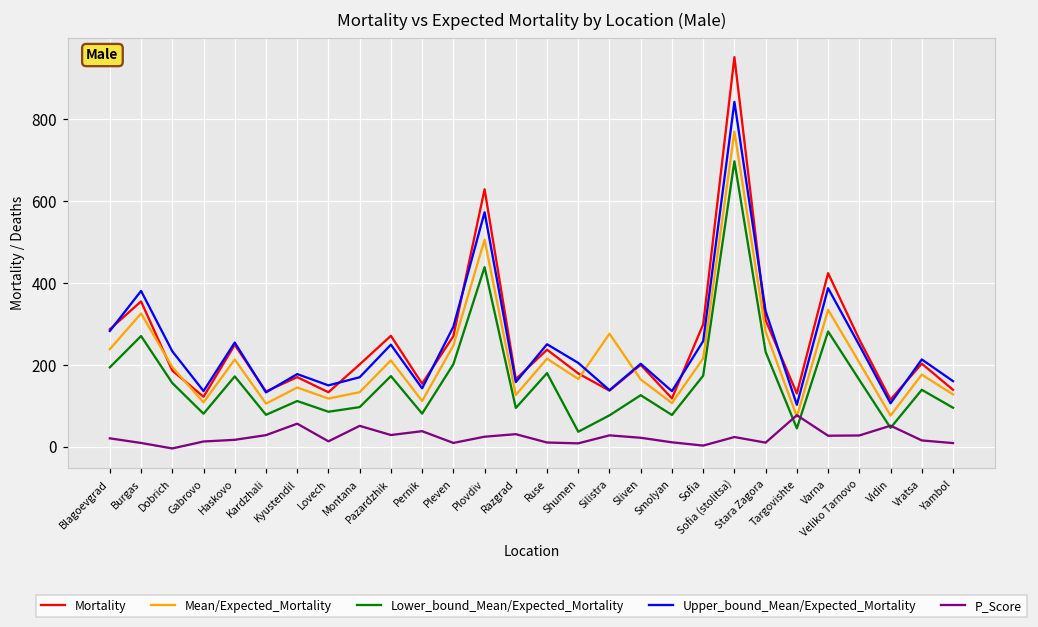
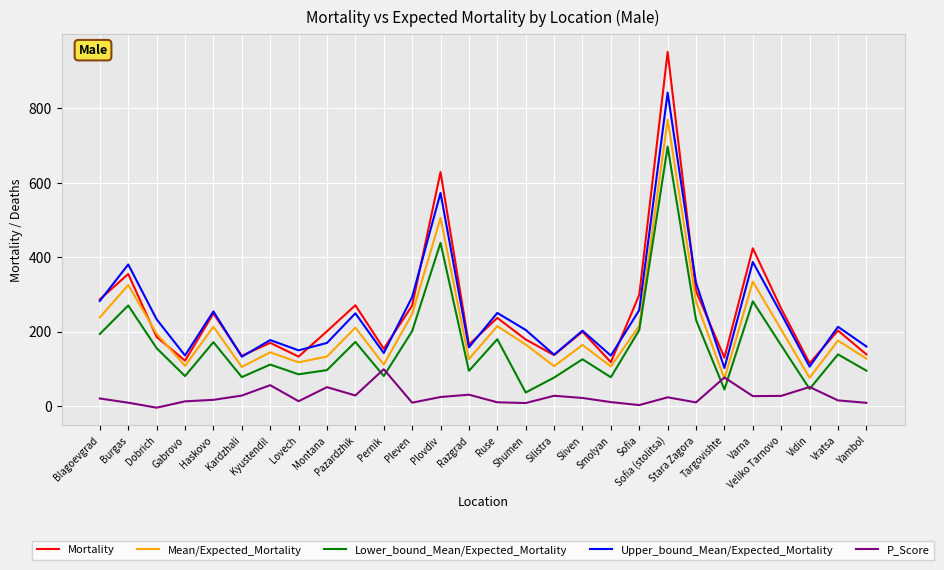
  {
    "Mortality": {
      "Burgas": 360,
      "Dobrich": 190,
      "Gabrovo": 120,
      "Kyustendil": 170,
      "Lovech": 130,
      "Montana": 200,
      "Pazardzhik": 270,
      "Pernik": 150,
      "Pleven": 270,
      "Plovdiv": 630,
      "Razgrad": 170,
      "Ruse": 240,
      "Shumen": 180,
      "Smolyan": 120,
      "Sofia": 300,
      "Sofia (stolitsa)": 950,
      "Stara Zagora": 310,
      "Targovishte": 130,
      "Varna": 420,
      "Veliko Tarnovo": 260,
      "Vidin": 120,
      "Vratsa": 200,
      "Yambol": 140
    },
    "Mean/Expected_Mortality": {
      "Blagoevgrad": 240,
      "Burgas": 330,
      "Dobrich": 190,
      "Gabrovo": 110,
      "Haskovo": 210,
      "Kardzhali": 110,
      "Kyustendil": 140,
      "Lovech": 120,
      "Montana": 130,
      "Pazardzhik": 210,
      "Pernik": 110,
      "Pleven": 250,
      "Plovdiv": 510,
      "Razgrad": 130,
      "Ruse": 220,
      "Shumen": 170,
-     "Silistra": 280,
+     "Silistra": 110,
      "Sliven": 160,
      "Smolyan": 110,
      "Sofia": 220,
      "Sofia (stolitsa)": 770,
      "Stara Zagora": 280,
      "Varna": 330,
      "Veliko Tarnovo": 210,
      "Vidin": 80,
      "Vratsa": 180,
      "Yambol": 130
    },
    "Lower_bound_Mean/Expected_Mortality": {
      "Blagoevgrad": 190,
      "Burgas": 270,
      "Dobrich": 160,
      "Gabrovo": 80,
      "Haskovo": 170,
      "Kardzhali": 80,
      "Kyustendil": 110,
      "Lovech": 90,
      "Montana": 100,
      "Pazardzhik": 170,
      "Pernik": 80,
      "Pleven": 200,
      "Plovdiv": 440,
      "Razgrad": 90,
      "Ruse": 180,
      "Shumen": 40,
      "Silistra": 80,
      "Sliven": 130,
      "Smolyan": 80,
-     "Sofia": 170,
+     "Sofia": 200,
      "Sofia (stolitsa)": 700,
      "Stara Zagora": 230,
      "Targovishte": 40,
      "Varna": 280,
      "Veliko Tarnovo": 160,
      "Vratsa": 140,
      "Yambol": 100
    },
    "Upper_bound_Mean/Expected_Mortality": {
      "Burgas": 380,
      "Dobrich": 230,
      "Gabrovo": 140,
      "Kyustendil": 180,
      "Lovech": 150,
      "Montana": 170,
      "Pazardzhik": 250,
      "Pernik": 140,
      "Pleven": 290,
      "Plovdiv": 570,
      "Razgrad": 160,
      "Ruse": 250,
      "Shumen": 200,
      "Smolyan": 140,
      "Sofia": 260,
      "Sofia (stolitsa)": 840,
      "Stara Zagora": 330,
      "Targovishte": 100,
      "Varna": 390,
      "Veliko Tarnovo": 250,
      "Vidin": 110,
      "Vratsa": 210,
      "Yambol": 160
    },
    "P_Score": {
      "Blagoevgrad": 20,
      "Burgas": 10,
      "Dobrich": 0,
      "Gabrovo": 10,
      "Haskovo": 20,
      "Kardzhali": 30,
      "Kyustendil": 60,
      "Lovech": 10,
      "Montana": 50,
      "Pazardzhik": 30,
-     "Pernik": 40,
+     "Pernik": 100,
      "Pleven": 10,
      "Plovdiv": 20,
      "Razgrad": 30,
      "Ruse": 10,
      "Shumen": 10,
      "Silistra": 30,
      "Sliven": 20,
      "Smolyan": 10,
      "Sofia": 0,
      "Sofia (stolitsa)": 20,
      "Stara Zagora": 10,
      "Varna": 30,
      "Veliko Tarnovo": 30,
      "Vratsa": 20,
      "Yambol": 10
    }
  }
